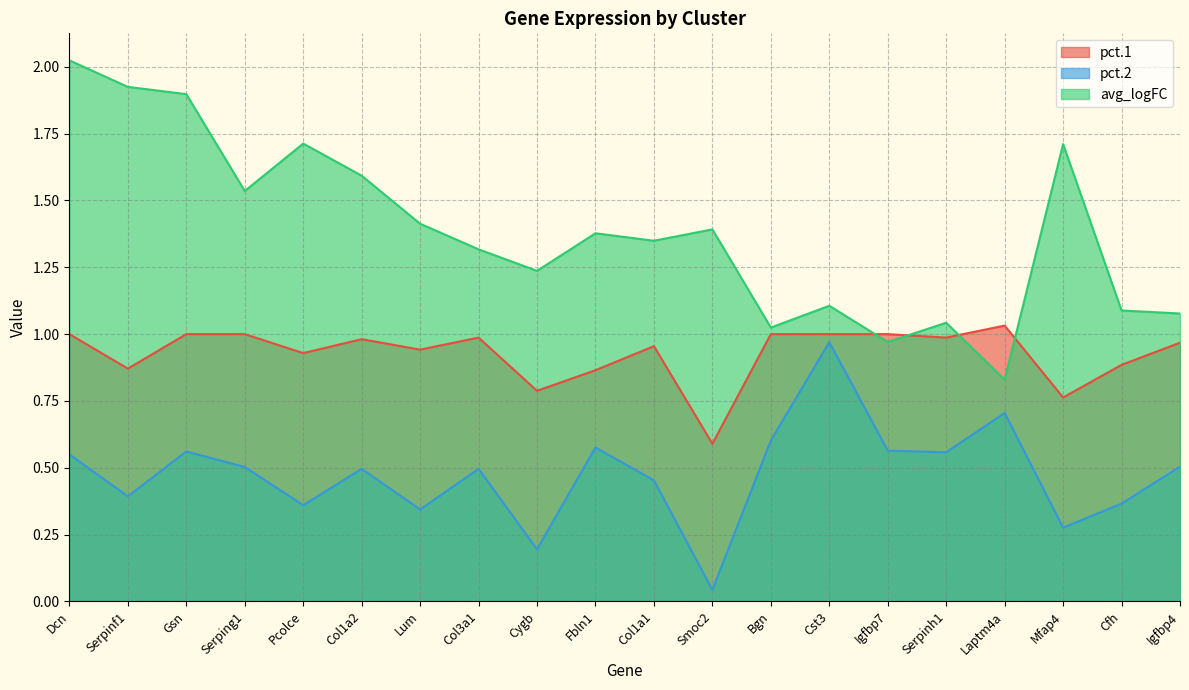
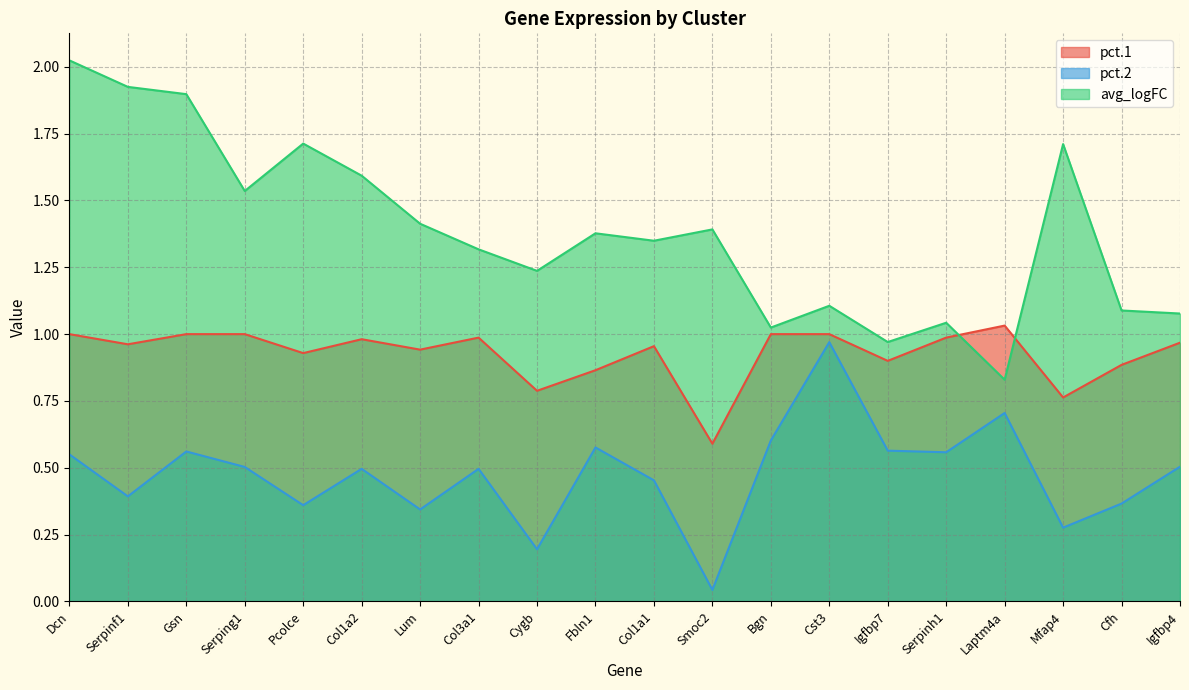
  {
    "pct.1": {
      "Dcn": 1.00,
-     "Serpinf1": 0.87,
+     "Serpinf1": 0.96,
      "Gsn": 1.00,
      "Serping1": 1.00,
      "Pcolce": 0.93,
      "Col1a2": 0.98,
      "Lum": 0.94,
      "Col3a1": 0.99,
      "Cygb": 0.79,
      "Fbln1": 0.87,
      "Col1a1": 0.96,
      "Smoc2": 0.59,
      "Bgn": 1.00,
      "Cst3": 1.00,
-     "Igfbp7": 1.0,
+     "Igfbp7": 0.9,
      "Serpinh1": 0.99,
      "Laptm4a": 1.03,
      "Mfap4": 0.76,
      "Cfh": 0.89,
      "Igfbp4": 0.97
    },
    "pct.2": {
      "Dcn": 0.55,
      "Serpinf1": 0.39,
      "Gsn": 0.56,
      "Serping1": 0.50,
      "Pcolce": 0.36,
      "Col1a2": 0.50,
      "Lum": 0.34,
      "Col3a1": 0.50,
      "Cygb": 0.20,
      "Fbln1": 0.58,
      "Col1a1": 0.45,
      "Smoc2": 0.04,
      "Bgn": 0.60,
      "Cst3": 0.97,
      "Igfbp7": 0.56,
      "Serpinh1": 0.56,
      "Laptm4a": 0.71,
      "Mfap4": 0.28,
      "Cfh": 0.37,
      "Igfbp4": 0.50
    },
    "avg_logFC": {
      "Dcn": 2.02,
      "Serpinf1": 1.93,
      "Gsn": 1.90,
      "Serping1": 1.54,
      "Pcolce": 1.71,
      "Col1a2": 1.59,
      "Lum": 1.41,
      "Col3a1": 1.32,
      "Cygb": 1.24,
      "Fbln1": 1.38,
      "Col1a1": 1.35,
      "Smoc2": 1.39,
      "Bgn": 1.02,
      "Cst3": 1.11,
      "Igfbp7": 0.97,
      "Serpinh1": 1.04,
      "Laptm4a": 0.83,
      "Mfap4": 1.71,
      "Cfh": 1.09,
      "Igfbp4": 1.08
    }
  }
